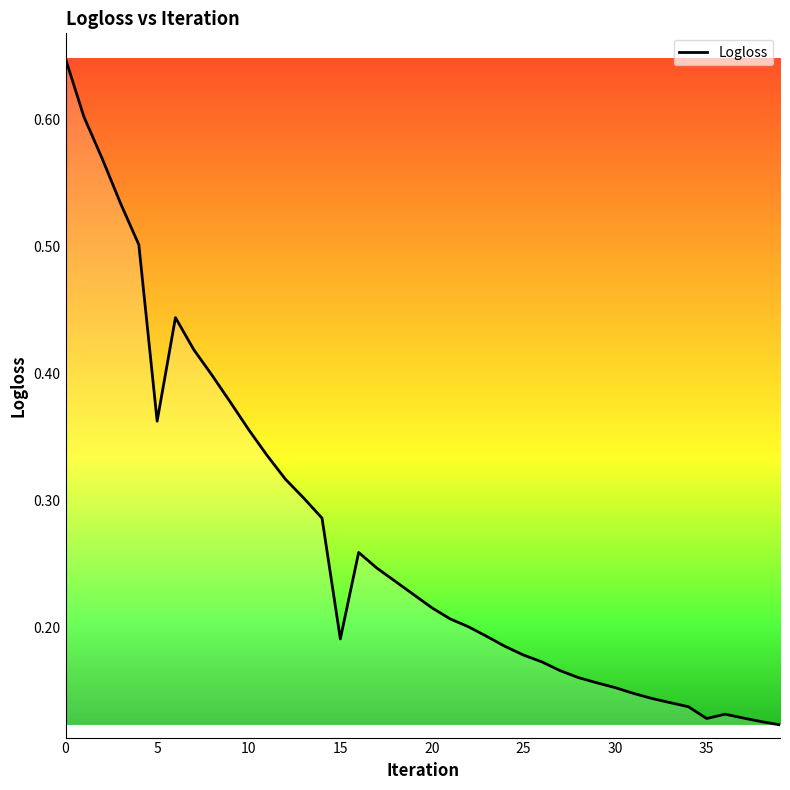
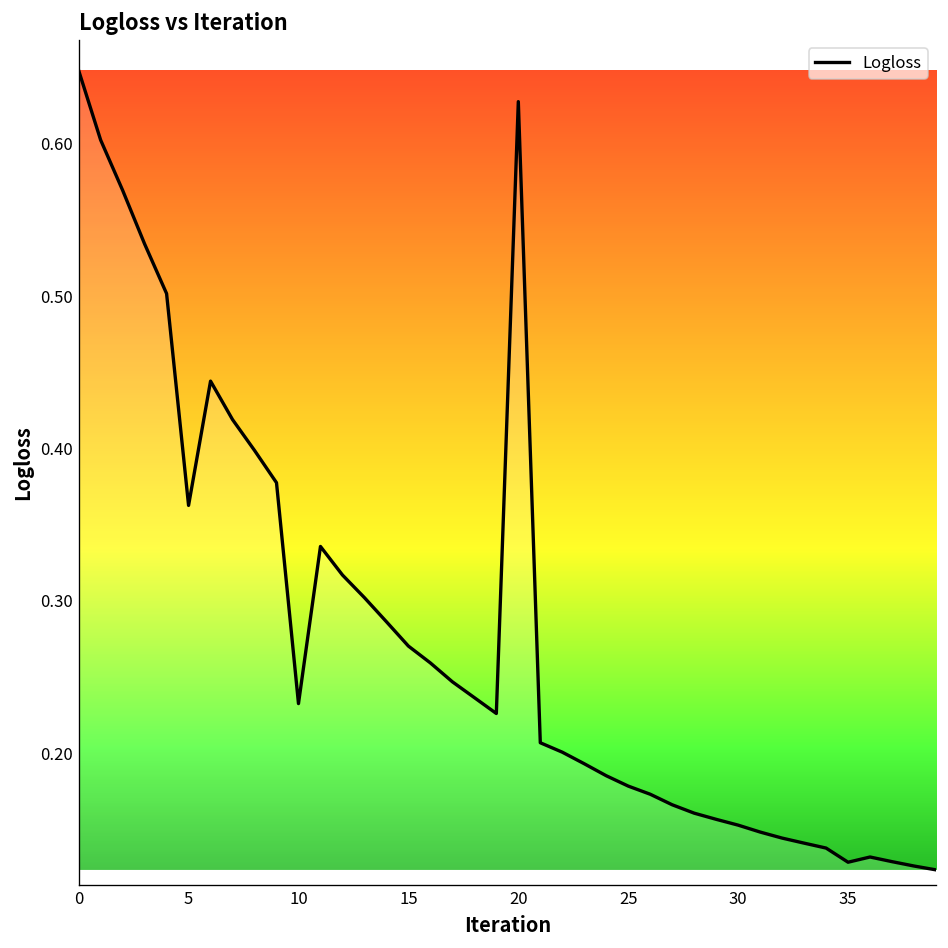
  {
    "0": 0.648,
    "5": 0.363,
-   "10": 0.356,
-   "15": 0.191,
-   "20": 0.216,
+   "10": 0.233,
+   "15": 0.270,
+   "20": 0.628,
    "25": 0.178,
    "30": 0.153,
    "35": 0.128
  }
